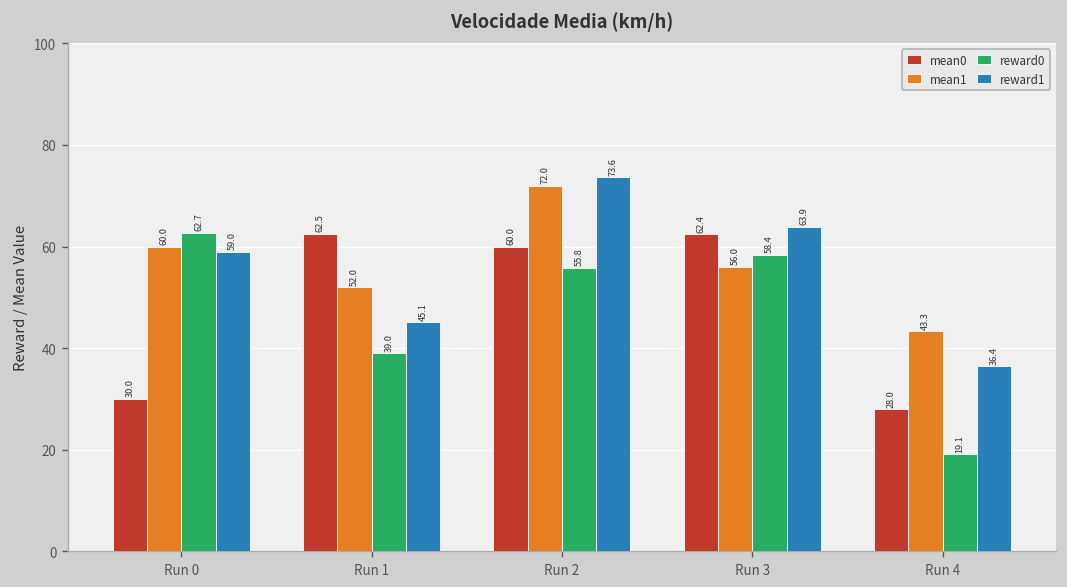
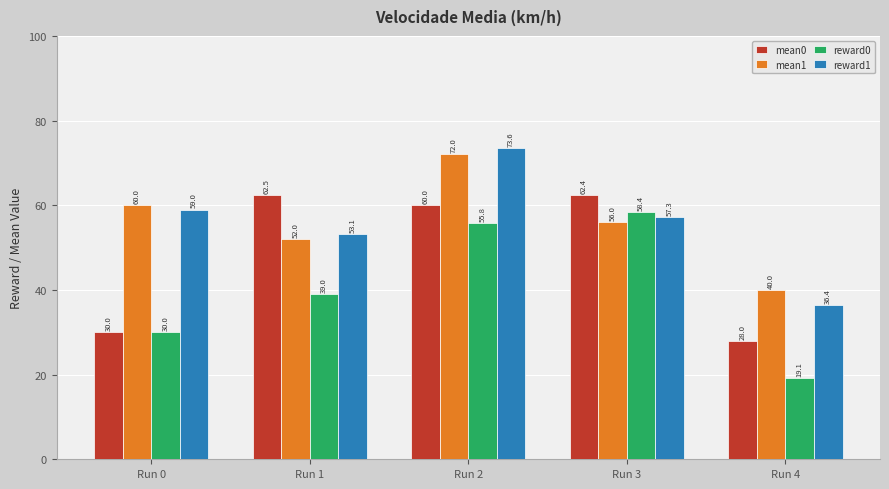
  {
    "mean0": {
      "Run 0": 30.0,
      "Run 1": 62.5,
      "Run 2": 60.0,
      "Run 3": 62.4,
      "Run 4": 28.0
    },
    "mean1": {
      "Run 0": 60.0,
      "Run 1": 52.0,
      "Run 2": 72.0,
      "Run 3": 56.0,
-     "Run 4": 43.3
+     "Run 4": 40.0
    },
    "reward0": {
-     "Run 0": 62.7,
+     "Run 0": 30.0,
      "Run 1": 39.0,
      "Run 2": 55.8,
      "Run 3": 58.4,
      "Run 4": 19.1
    },
    "reward1": {
      "Run 0": 59.0,
-     "Run 1": 45.1,
+     "Run 1": 53.1,
      "Run 2": 73.6,
-     "Run 3": 63.9,
+     "Run 3": 57.3,
      "Run 4": 36.4
    }
  }
